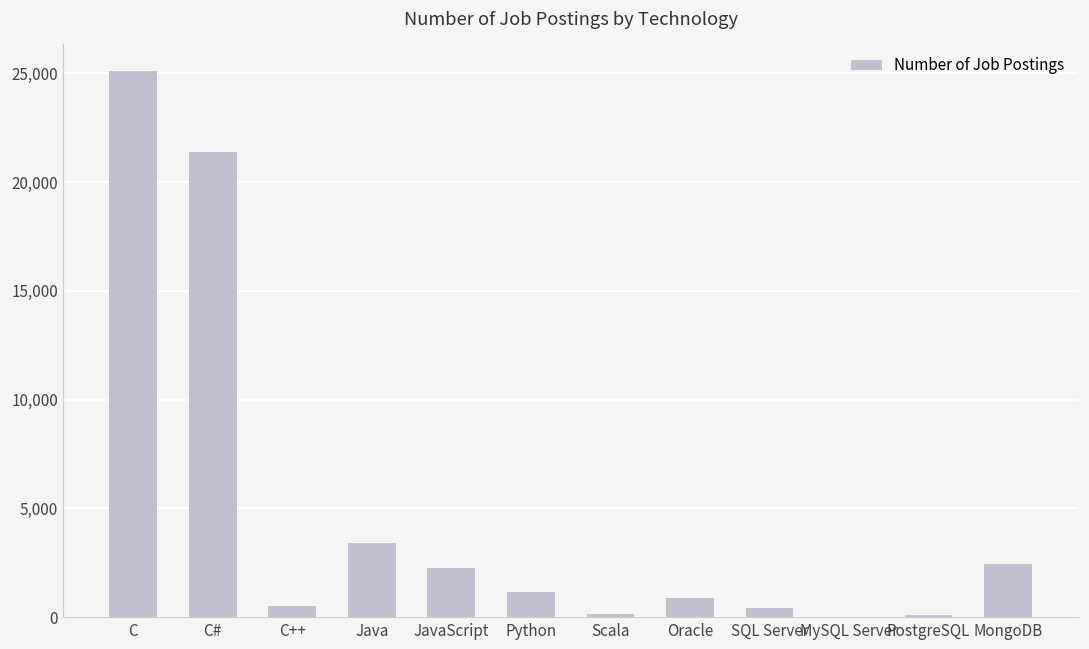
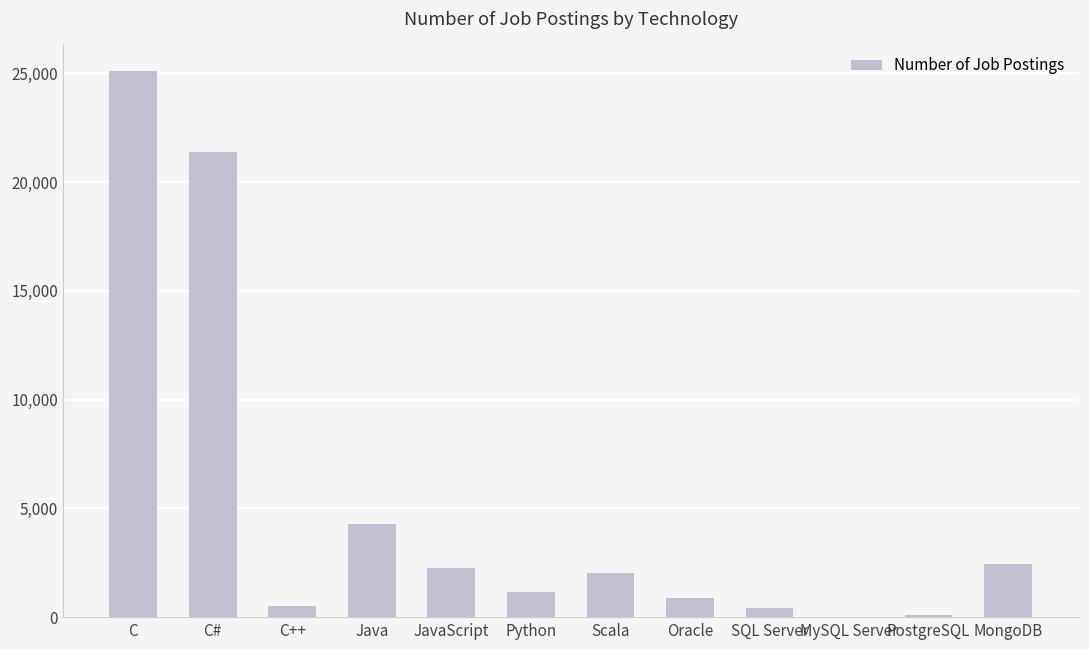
  {
    "C": "25,100",
    "C#": "21,400",
    "C++": "500",
-   "Java": "3,400",
+   "Java": "4,300",
    "JavaScript": "2,200",
    "Python": "1,200",
-   "Scala": "100",
+   "Scala": "2,100",
    "Oracle": "900",
    "SQL Server": "400",
    "MySQL Server": "0",
    "MongoDB": "2,500"
  }
